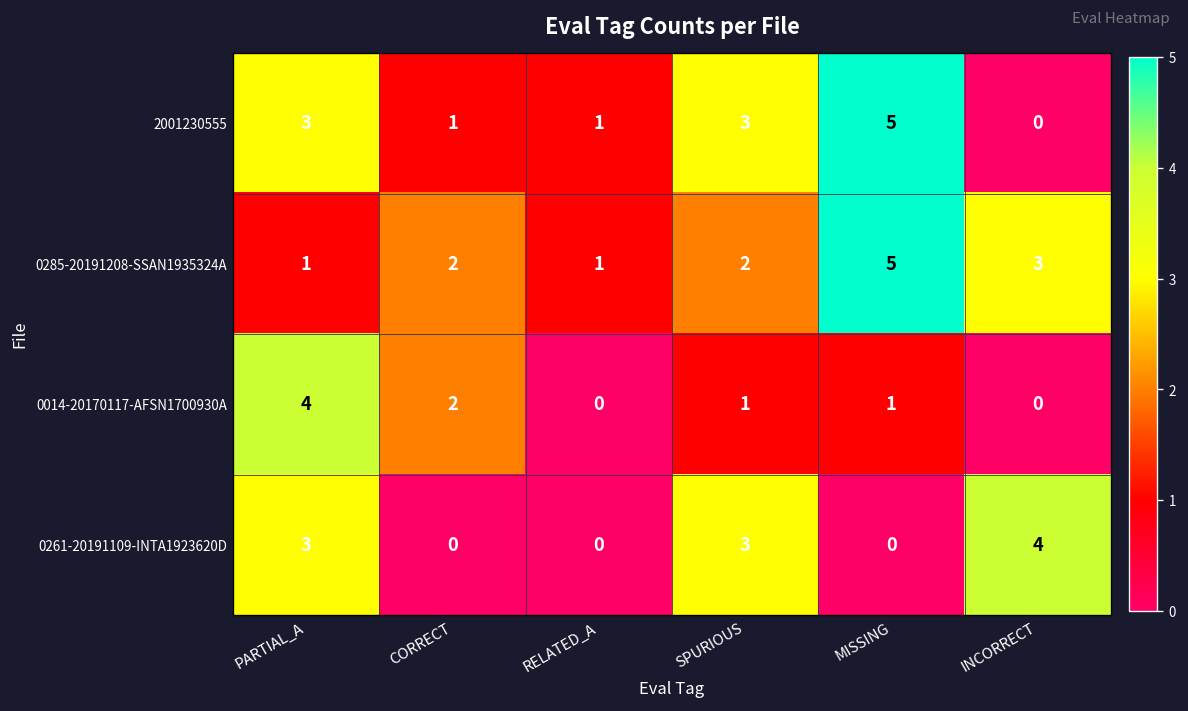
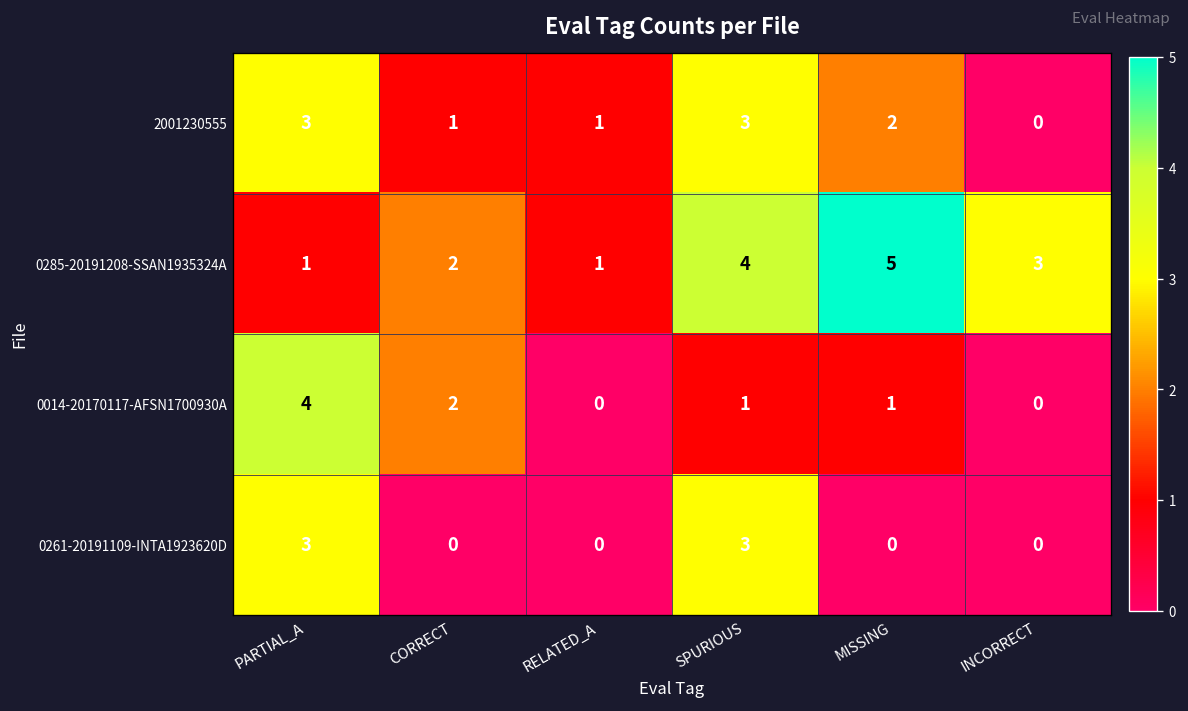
  {
    "2001230555": {
      "PARTIAL_A": 3,
      "CORRECT": 1,
      "RELATED_A": 1,
      "SPURIOUS": 3,
-     "MISSING": 5,
+     "MISSING": 2,
      "INCORRECT": 0
    },
    "0285-20191208-SSAN1935324A": {
      "PARTIAL_A": 1,
      "CORRECT": 2,
      "RELATED_A": 1,
-     "SPURIOUS": 2,
+     "SPURIOUS": 4,
      "MISSING": 5,
      "INCORRECT": 3
    },
    "0014-20170117-AFSN1700930A": {
      "PARTIAL_A": 4,
      "CORRECT": 2,
      "RELATED_A": 0,
      "SPURIOUS": 1,
      "MISSING": 1,
      "INCORRECT": 0
    },
    "0261-20191109-INTA1923620D": {
      "PARTIAL_A": 3,
      "CORRECT": 0,
      "RELATED_A": 0,
      "SPURIOUS": 3,
      "MISSING": 0,
-     "INCORRECT": 4
+     "INCORRECT": 0
    }
  }
